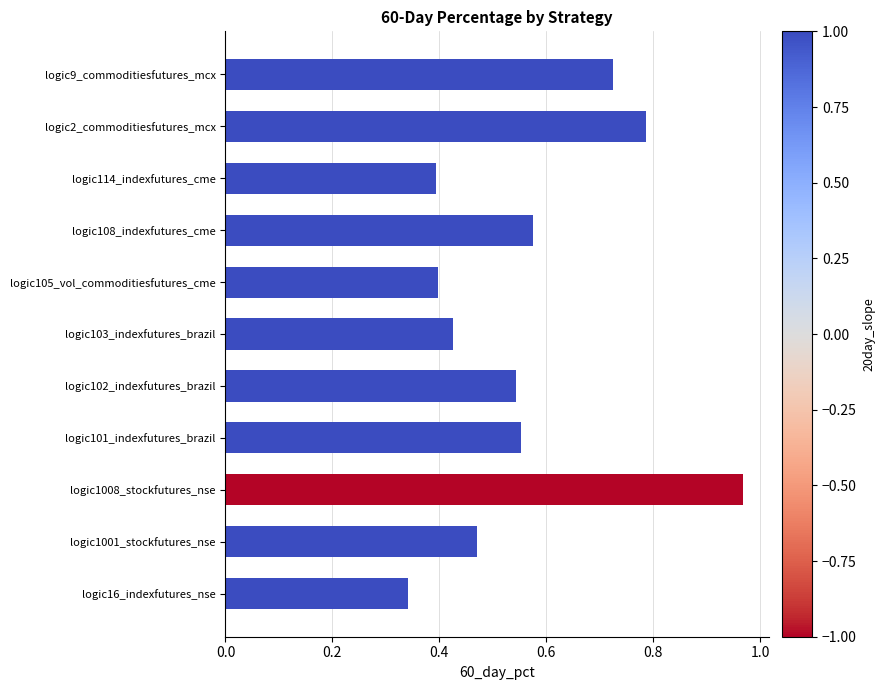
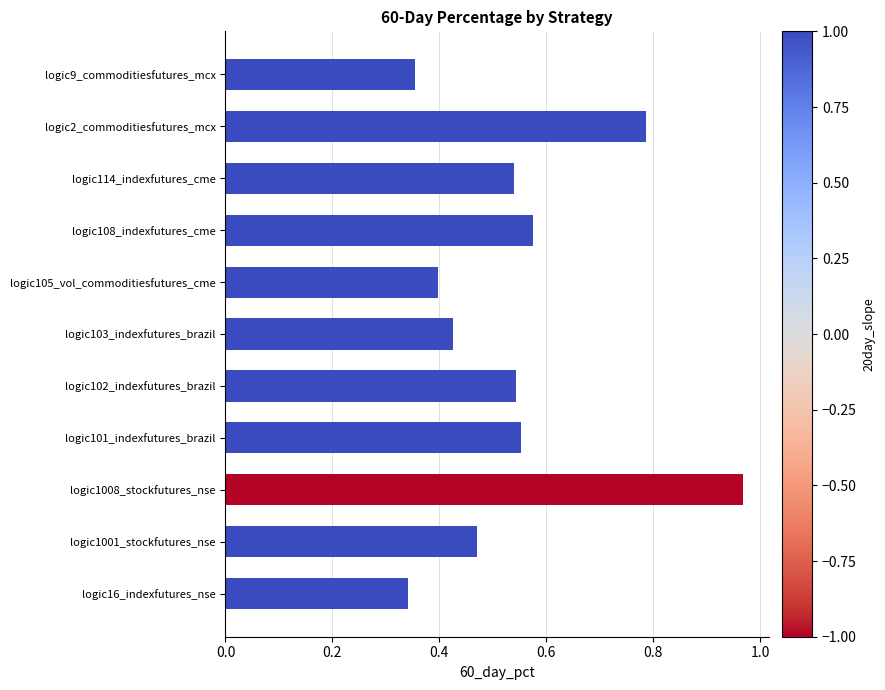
  {
-   "logic9_commoditiesfutures_mcx": 0.73,
+   "logic9_commoditiesfutures_mcx": 0.36,
    "logic2_commoditiesfutures_mcx": 0.79,
-   "logic114_indexfutures_cme": 0.39,
+   "logic114_indexfutures_cme": 0.54,
    "logic108_indexfutures_cme": 0.58,
    "logic105_vol_commoditiesfutures_cme": 0.40,
    "logic103_indexfutures_brazil": 0.43,
    "logic102_indexfutures_brazil": 0.54,
    "logic101_indexfutures_brazil": 0.55,
    "logic1008_stockfutures_nse": 0.97,
    "logic1001_stockfutures_nse": 0.47,
    "logic16_indexfutures_nse": 0.34
  }
